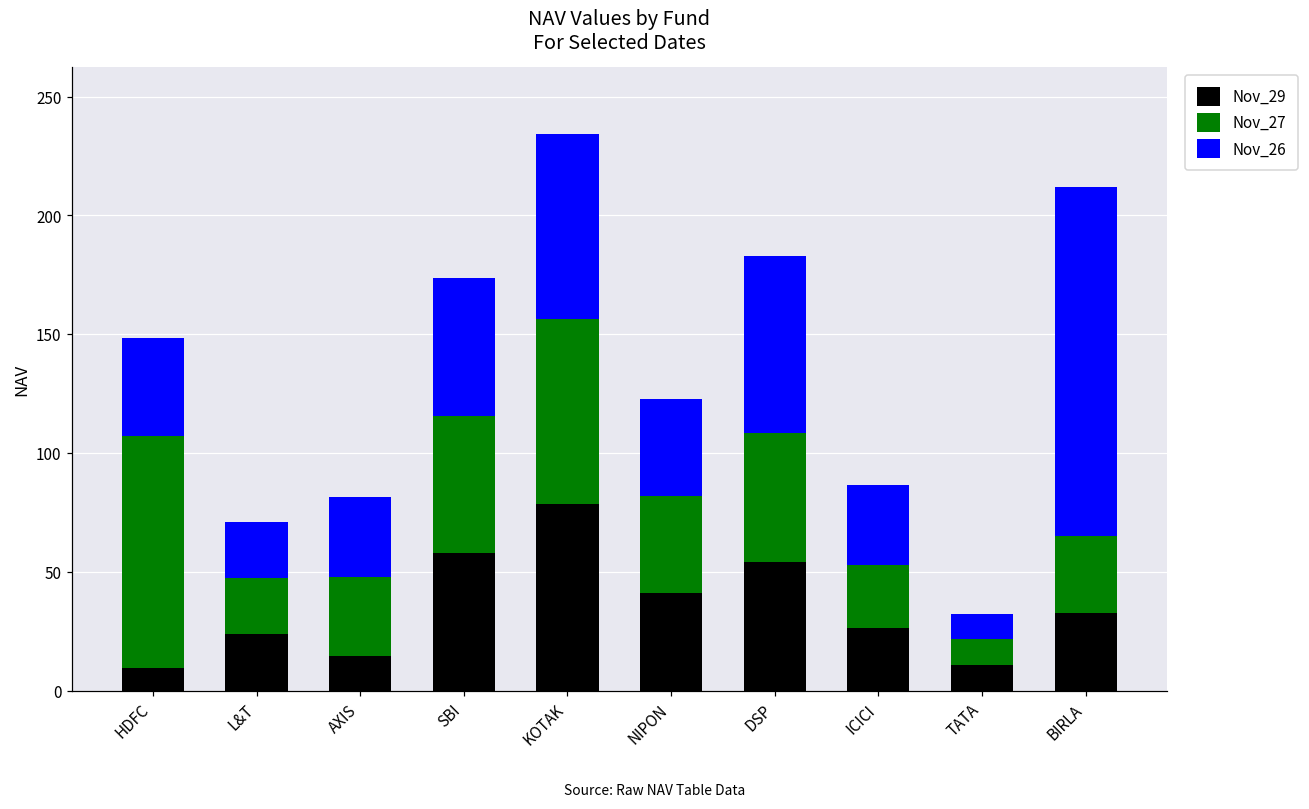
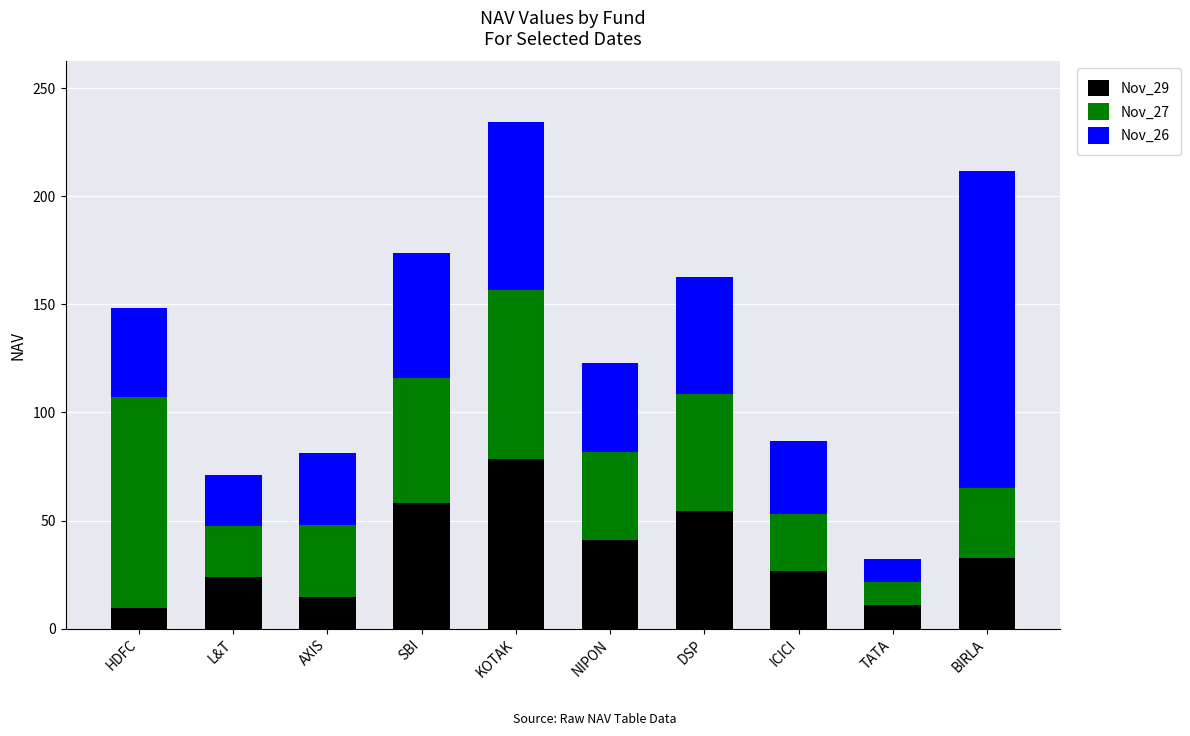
  {
    "Nov_29": {
      "HDFC": 9,
      "L&T": 24,
      "AXIS": 15,
      "SBI": 58,
      "KOTAK": 78,
      "NIPON": 41,
      "DSP": 54,
      "ICICI": 27,
      "TATA": 11,
      "BIRLA": 33
    },
    "Nov_27": {
      "HDFC": 98,
      "L&T": 24,
      "AXIS": 33,
      "SBI": 58,
      "KOTAK": 78,
      "NIPON": 41,
      "DSP": 54,
      "ICICI": 26,
      "TATA": 11,
      "BIRLA": 32
    },
    "Nov_26": {
      "HDFC": 41,
      "L&T": 24,
      "AXIS": 33,
      "SBI": 58,
      "KOTAK": 78,
      "NIPON": 41,
-     "DSP": 75,
+     "DSP": 54,
      "ICICI": 34,
      "TATA": 11,
      "BIRLA": 147
    }
  }
